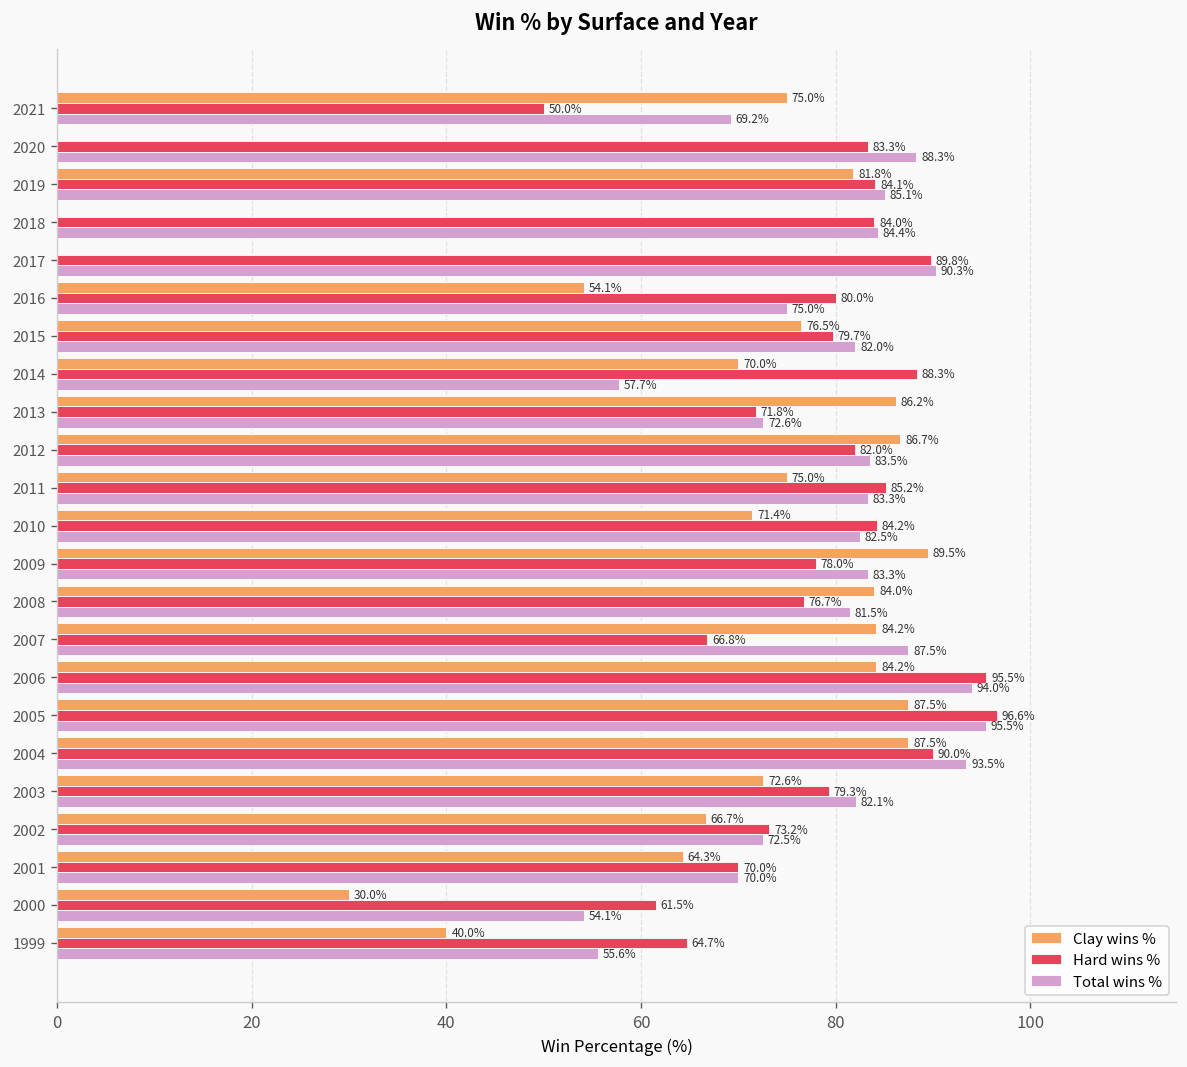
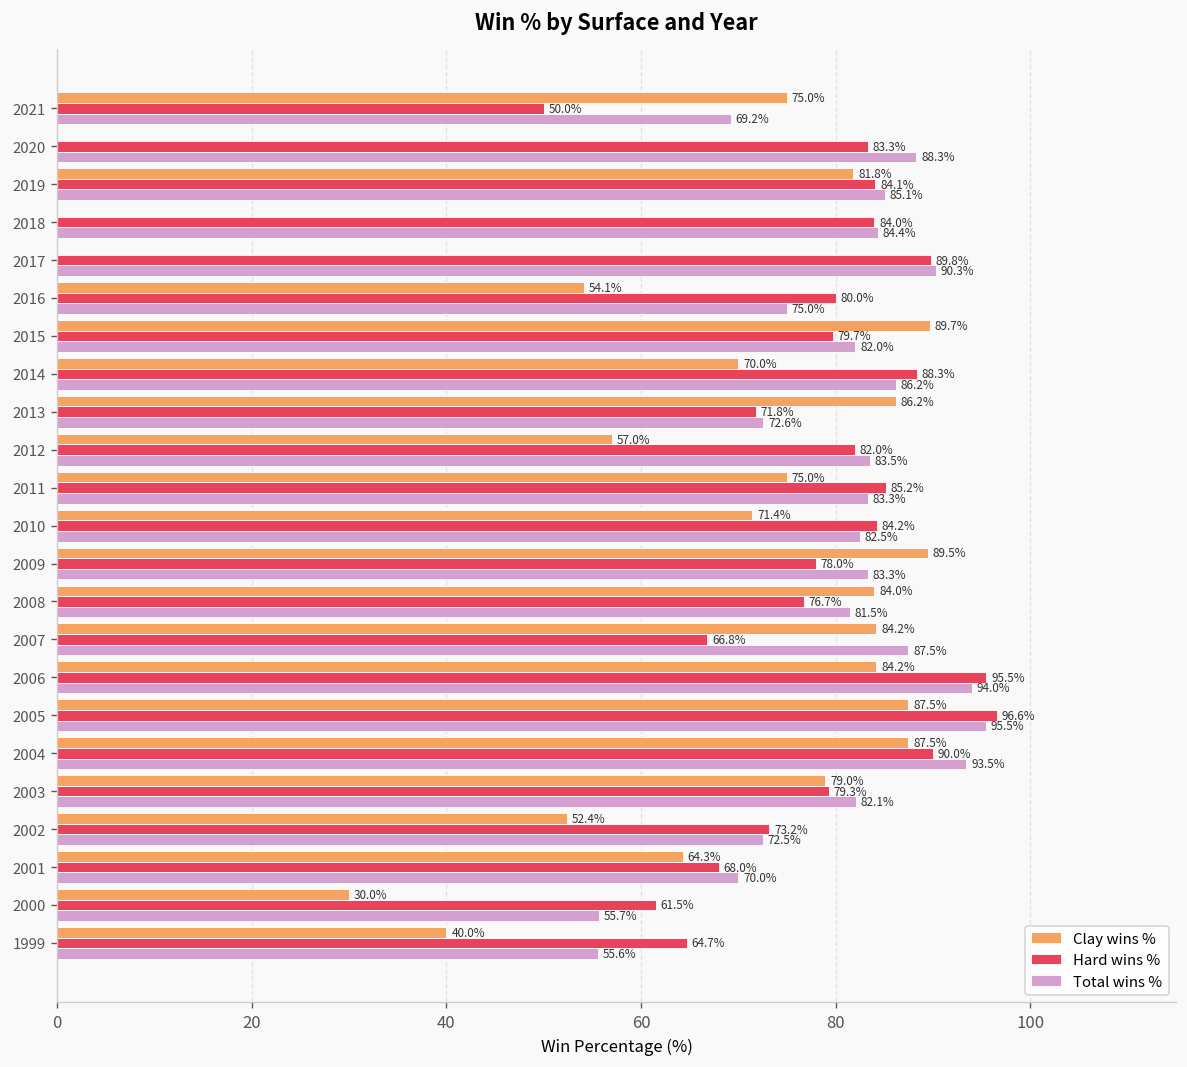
  {
    "Clay wins %": {
      "2021": "75.0%",
      "2019": "81.8%",
      "2016": "54.1%",
-     "2015": "76.5%",
+     "2015": "89.7%",
      "2014": "70.0%",
      "2013": "86.2%",
-     "2012": "86.7%",
+     "2012": "57.0%",
      "2011": "75.0%",
      "2010": "71.4%",
      "2009": "89.5%",
      "2008": "84.0%",
      "2007": "84.2%",
      "2006": "84.2%",
      "2005": "87.5%",
      "2004": "87.5%",
-     "2003": "72.6%",
-     "2002": "66.7%",
+     "2003": "79.0%",
+     "2002": "52.4%",
      "2001": "64.3%",
      "2000": "30.0%",
      "1999": "40.0%"
    },
    "Hard wins %": {
      "2021": "50.0%",
      "2020": "83.3%",
      "2019": "84.1%",
      "2018": "84.0%",
      "2017": "89.8%",
      "2016": "80.0%",
      "2015": "79.7%",
      "2014": "88.3%",
      "2013": "71.8%",
      "2012": "82.0%",
      "2011": "85.2%",
      "2010": "84.2%",
      "2009": "78.0%",
      "2008": "76.7%",
      "2007": "66.8%",
      "2006": "95.5%",
      "2005": "96.6%",
      "2004": "90.0%",
      "2003": "79.3%",
      "2002": "73.2%",
-     "2001": "70.0%",
+     "2001": "68.0%",
      "2000": "61.5%",
      "1999": "64.7%"
    },
    "Total wins %": {
      "2021": "69.2%",
      "2020": "88.3%",
      "2019": "85.1%",
      "2018": "84.4%",
      "2017": "90.3%",
      "2016": "75.0%",
      "2015": "82.0%",
-     "2014": "57.7%",
+     "2014": "86.2%",
      "2013": "72.6%",
      "2012": "83.5%",
      "2011": "83.3%",
      "2010": "82.5%",
      "2009": "83.3%",
      "2008": "81.5%",
      "2007": "87.5%",
      "2006": "94.0%",
      "2005": "95.5%",
      "2004": "93.5%",
      "2003": "82.1%",
      "2002": "72.5%",
      "2001": "70.0%",
-     "2000": "54.1%",
+     "2000": "55.7%",
      "1999": "55.6%"
    }
  }
